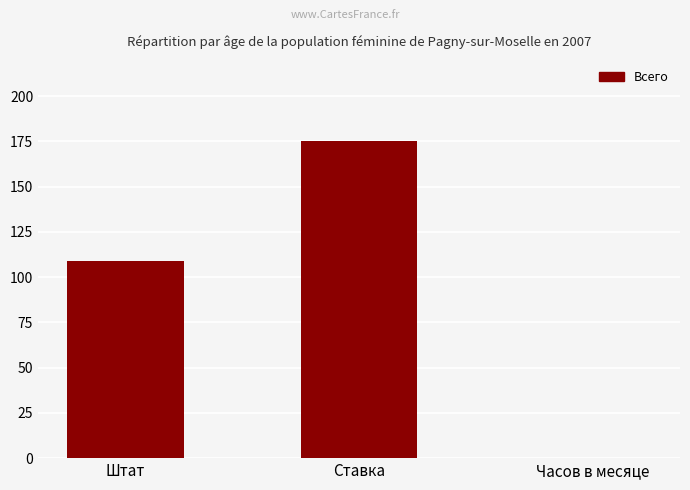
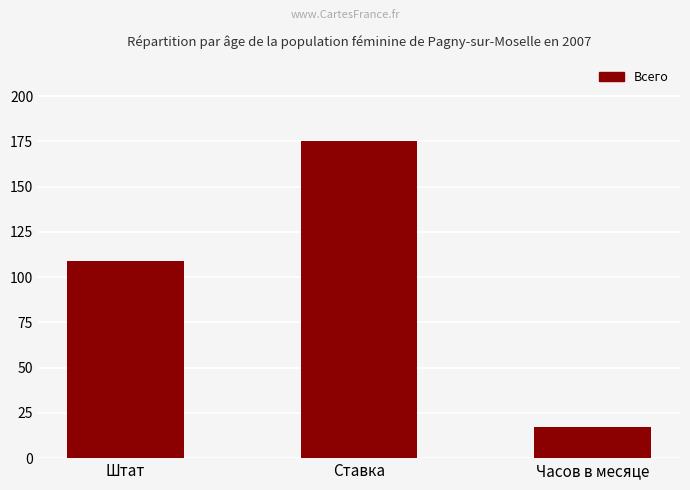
  {
    "Штат": 109,
    "Ставка": 175,
-   "Часов в месяце": 0
+   "Часов в месяце": 17
  }
